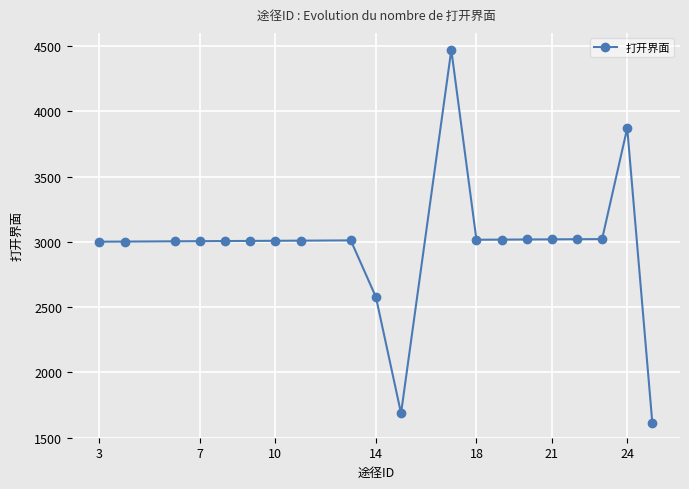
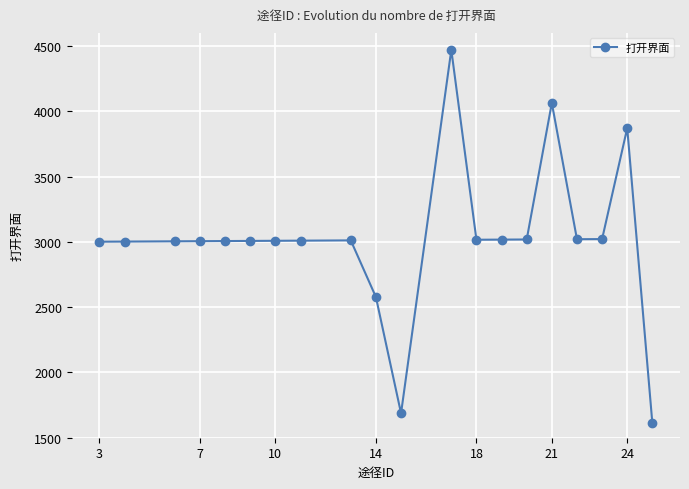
  {
    "3": 3000,
    "7": 3010,
    "10": 3010,
    "14": 2580,
    "18": 3020,
-   "21": 3020,
+   "21": 4060,
    "24": 3870
  }
